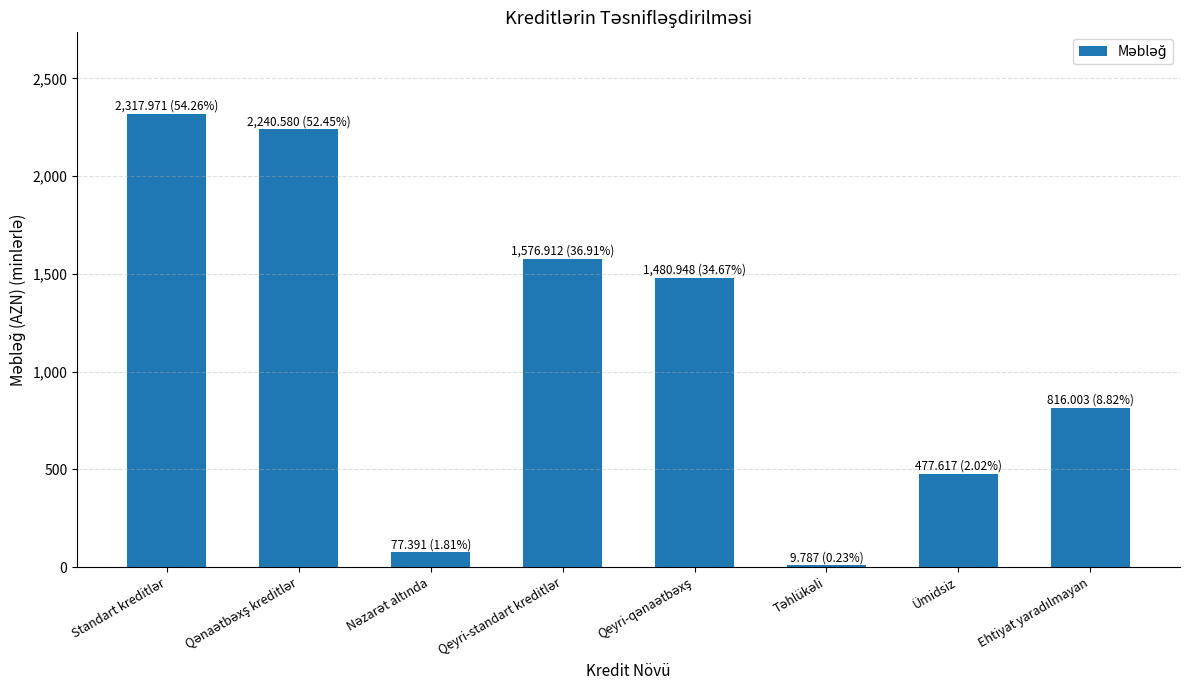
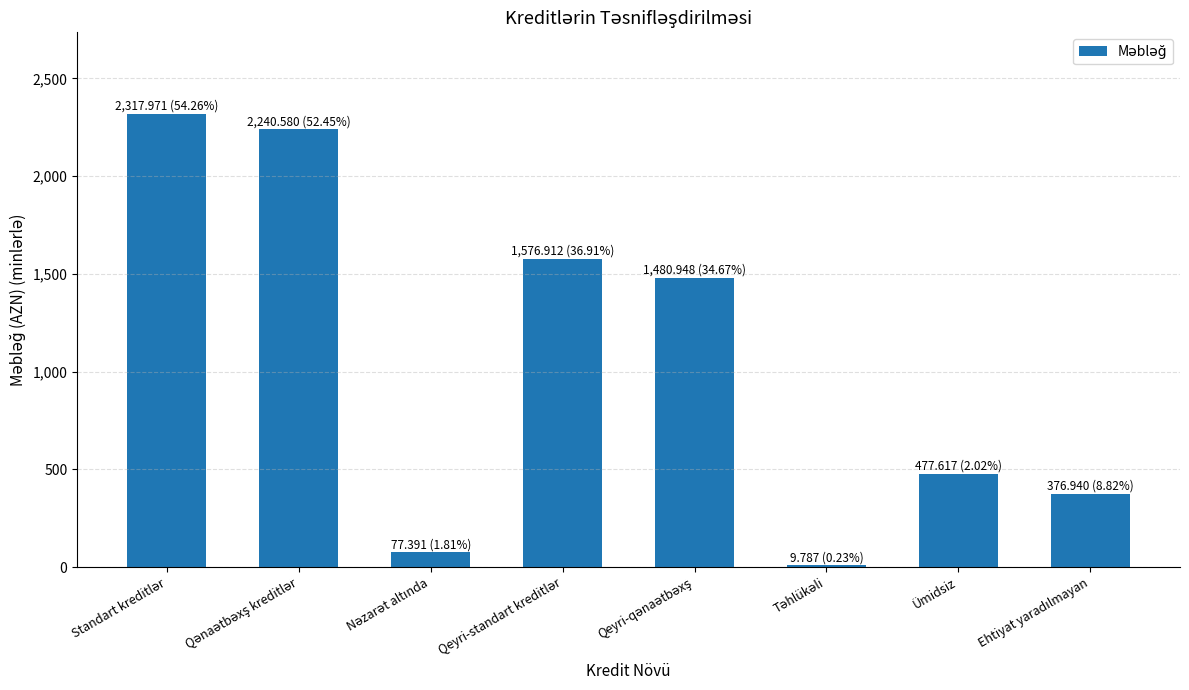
  {
    "Standart kreditlər": "2,317.971",
    "Qənaətbəxş kreditlər": "2,240.580",
    "Nəzarət altında": "77.391",
    "Qeyri-standart kreditlər": "1,576.912",
    "Qeyri-qənaətbəxş": "1,480.948",
    "Təhlükəli": "9.787",
    "Ümidsiz": "477.617",
-   "Ehtiyat yaradılmayan": "816.003"
+   "Ehtiyat yaradılmayan": "376.940"
  }
